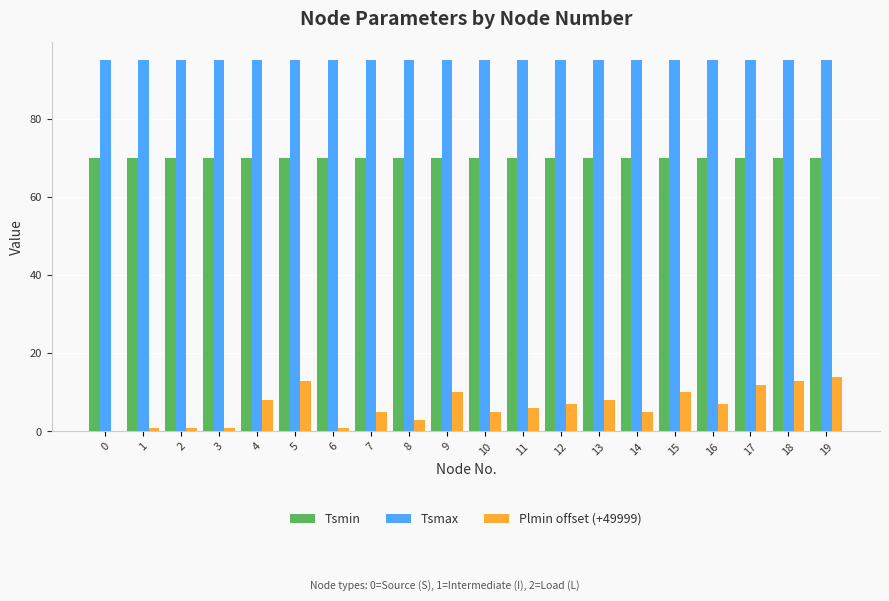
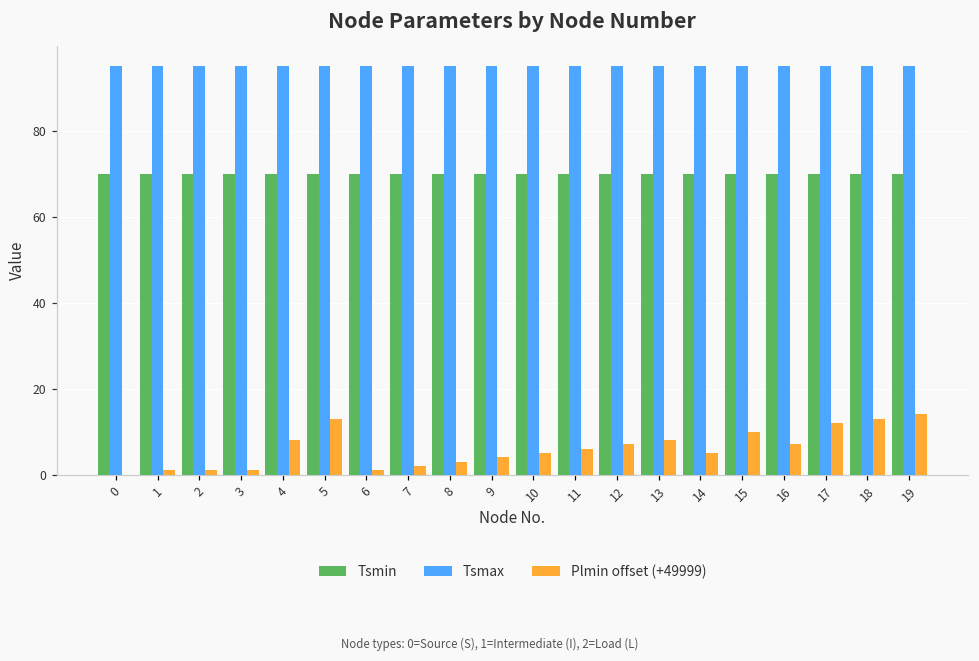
  {
    "Tsmin": {
      "0": 70,
      "1": 70,
      "2": 70,
      "3": 70,
      "4": 70,
      "5": 70,
      "6": 70,
      "7": 70,
      "8": 70,
      "9": 70,
      "10": 70,
      "11": 70,
      "12": 70,
      "13": 70,
      "14": 70,
      "15": 70,
      "16": 70,
      "17": 70,
      "18": 70,
      "19": 70
    },
    "Tsmax": {
      "0": 95,
      "1": 95,
      "2": 95,
      "3": 95,
      "4": 95,
      "5": 95,
      "6": 95,
      "7": 95,
      "8": 95,
      "9": 95,
      "10": 95,
      "11": 95,
      "12": 95,
      "13": 95,
      "14": 95,
      "15": 95,
      "16": 95,
      "17": 95,
      "18": 95,
      "19": 95
    },
    "Plmin offset (+49999)": {
      "0": 0,
      "1": 1,
      "2": 1,
      "3": 1,
      "4": 8,
      "5": 13,
      "6": 1,
-     "7": 5,
+     "7": 2,
      "8": 3,
-     "9": 10,
+     "9": 4,
      "10": 5,
      "11": 6,
      "12": 7,
      "13": 8,
      "14": 5,
      "15": 10,
      "16": 7,
      "17": 12,
      "18": 13,
      "19": 14
    }
  }
